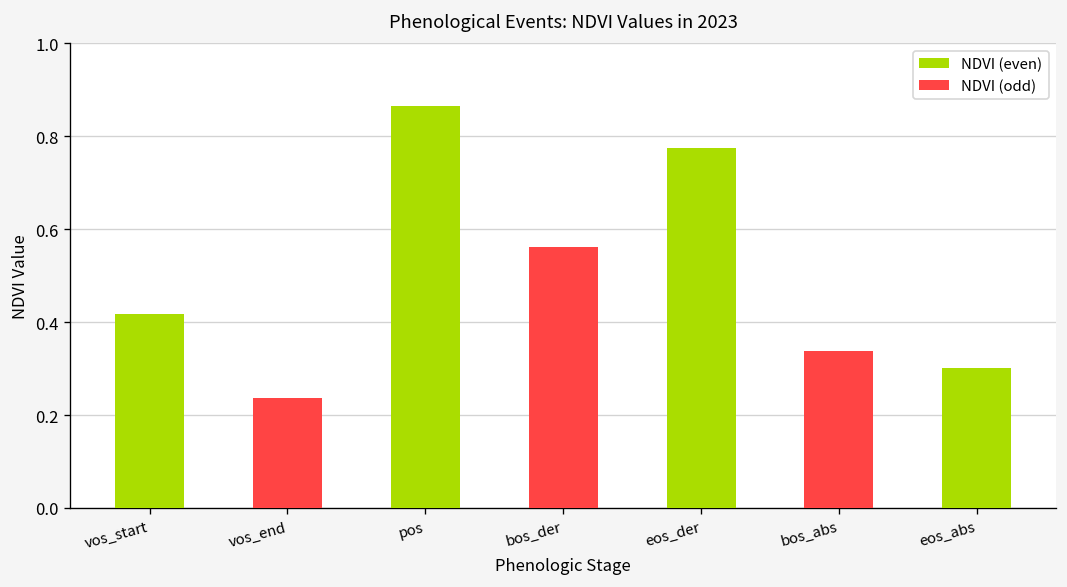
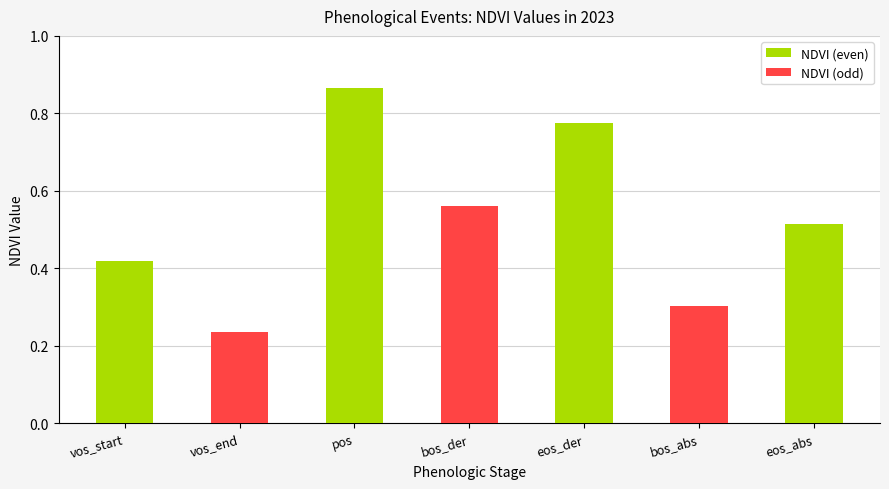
  {
    "NDVI (even)": {
      "vos_start": 0.42,
      "pos": 0.87,
      "eos_der": 0.78,
-     "eos_abs": 0.30
+     "eos_abs": 0.51
    },
    "NDVI (odd)": {
      "vos_end": 0.24,
      "bos_der": 0.56,
-     "bos_abs": 0.34
+     "bos_abs": 0.30
    }
  }
